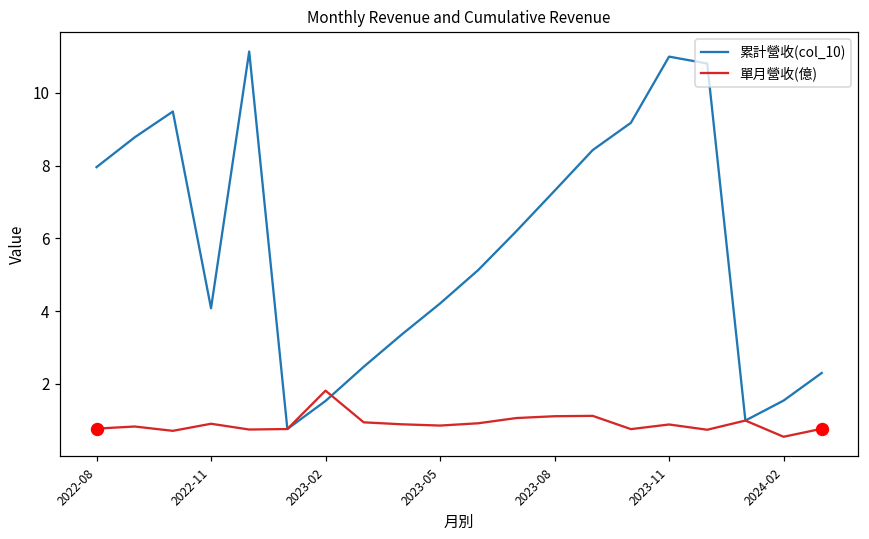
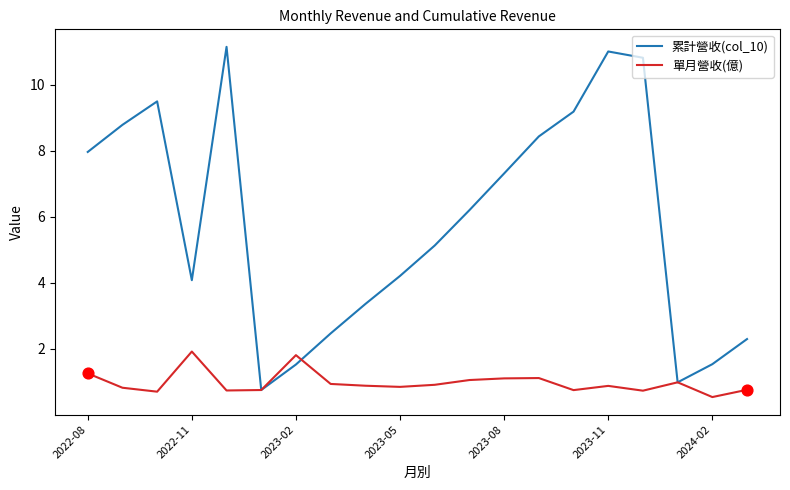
  {
    "累計營收(col_10)": {
      "2022-08": 8.0,
      "2022-11": 4.1,
      "2023-02": 1.5,
      "2023-05": 4.2,
      "2023-08": 7.3,
      "2023-11": 11.0,
      "2024-02": 1.5
    },
    "單月營收(億)": {
-     "2022-08": 0.8,
-     "2022-11": 0.9,
+     "2022-08": 1.3,
+     "2022-11": 1.9,
      "2023-02": 1.8,
      "2023-05": 0.9,
      "2023-08": 1.1,
      "2023-11": 0.9,
      "2024-02": 0.5
    }
  }
